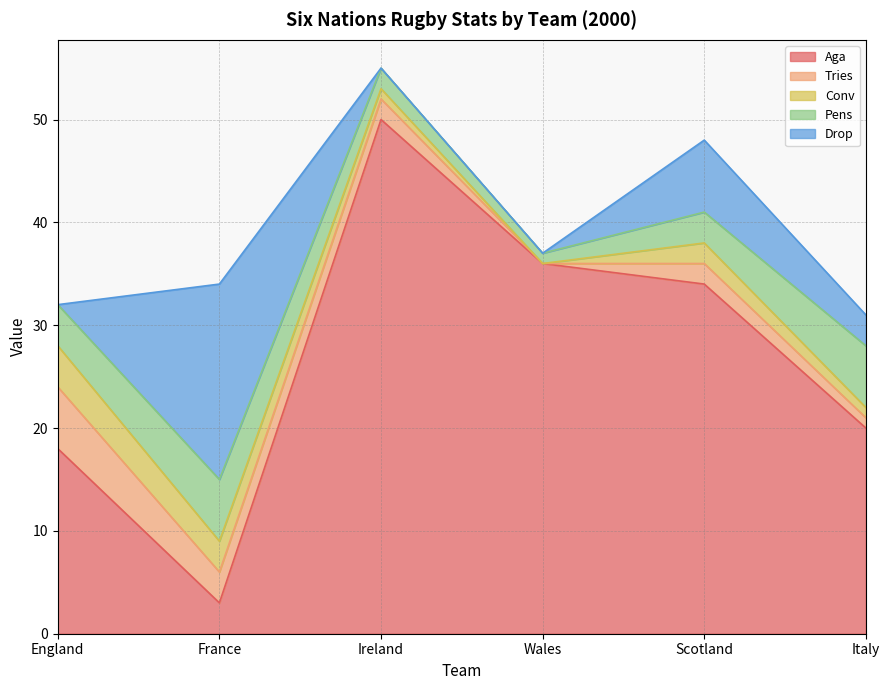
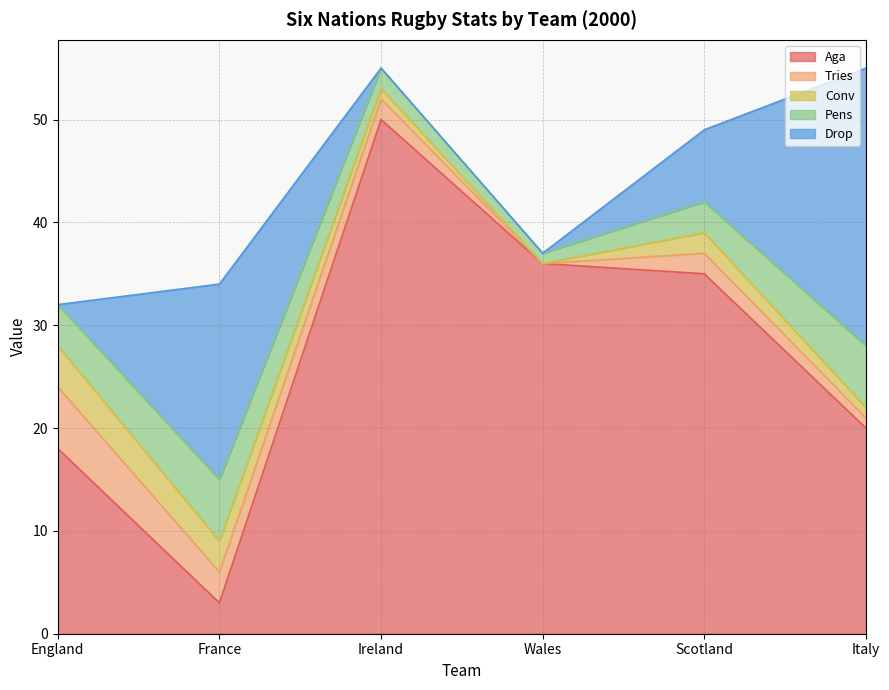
  {
    "Aga": {
      "England": 18,
      "France": 3,
      "Ireland": 50,
-     "Scotland": 34,
+     "Scotland": 35,
      "Italy": 20
    },
    "Pens": {
      "France": 6,
      "Scotland": 3,
      "Italy": 6
    },
    "Drop": {
      "France": 19,
      "Scotland": 7,
-     "Italy": 3
+     "Italy": 27
    }
  }
